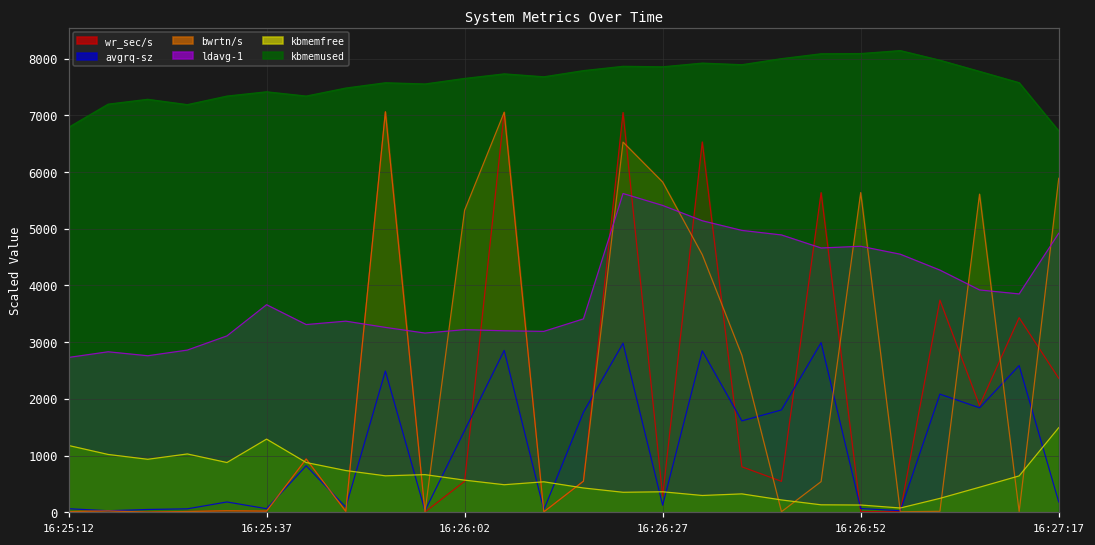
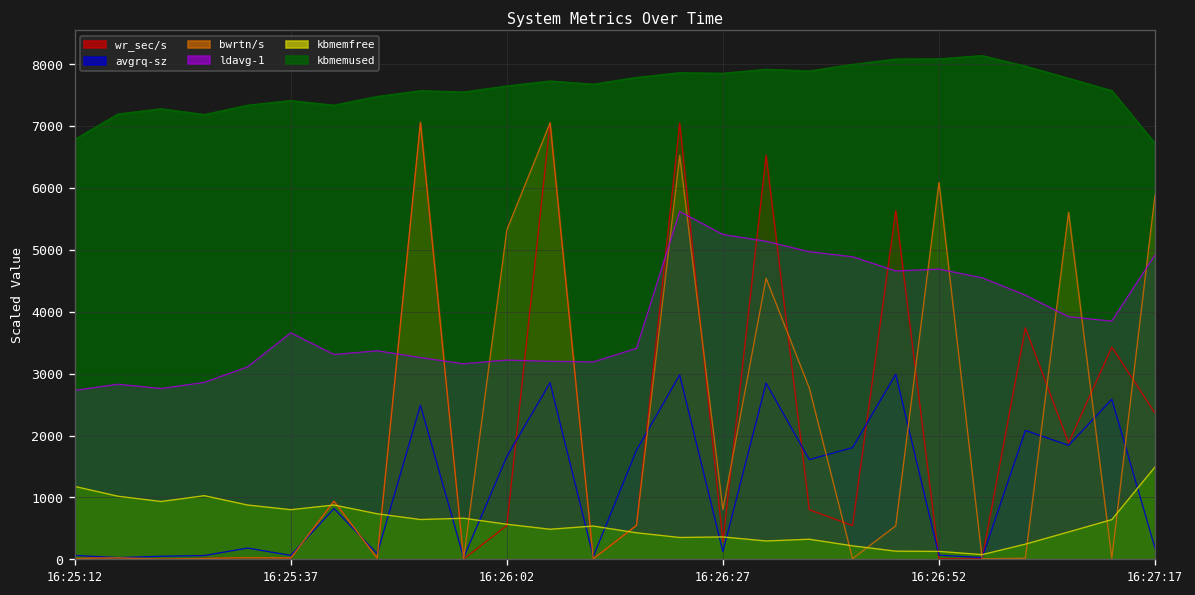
  {
    "wr_sec/s": {
      "16:26:27": 300,
      "16:26:52": 0,
      "16:27:17": 2400
    },
    "avgrq-sz": {
      "16:25:12": 100,
-     "16:26:02": 1400,
+     "16:26:02": 1700,
      "16:26:27": 100,
      "16:26:52": 100,
      "16:27:17": 200
    },
    "bwrtn/s": {
      "16:26:02": 5300,
-     "16:26:27": 5800,
-     "16:26:52": 5600,
+     "16:26:27": 800,
+     "16:26:52": 6100,
      "16:27:17": 5900
    },
    "ldavg-1": {
      "16:25:12": 2700,
      "16:25:37": 3700,
      "16:26:02": 3200,
-     "16:26:27": 5400,
+     "16:26:27": 5300,
      "16:26:52": 4700,
      "16:27:17": 4900
    },
    "kbmemfree": {
      "16:25:12": 1200,
-     "16:25:37": 1300,
+     "16:25:37": 800,
      "16:26:27": 400,
      "16:26:52": 100,
      "16:27:17": 1500
    },
    "kbmemused": {
      "16:25:12": 6800,
      "16:25:37": 7400,
      "16:26:02": 7600,
      "16:26:27": 7900,
      "16:26:52": 8100,
      "16:27:17": 6700
    }
  }
